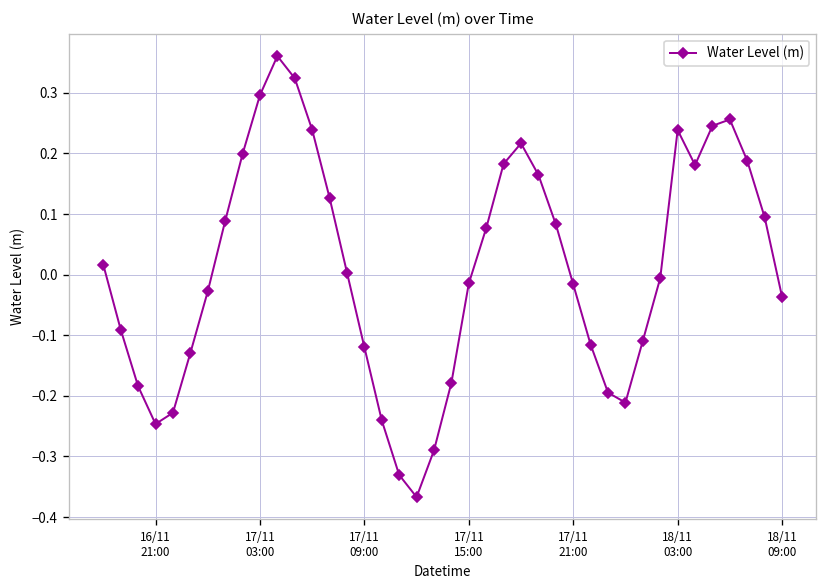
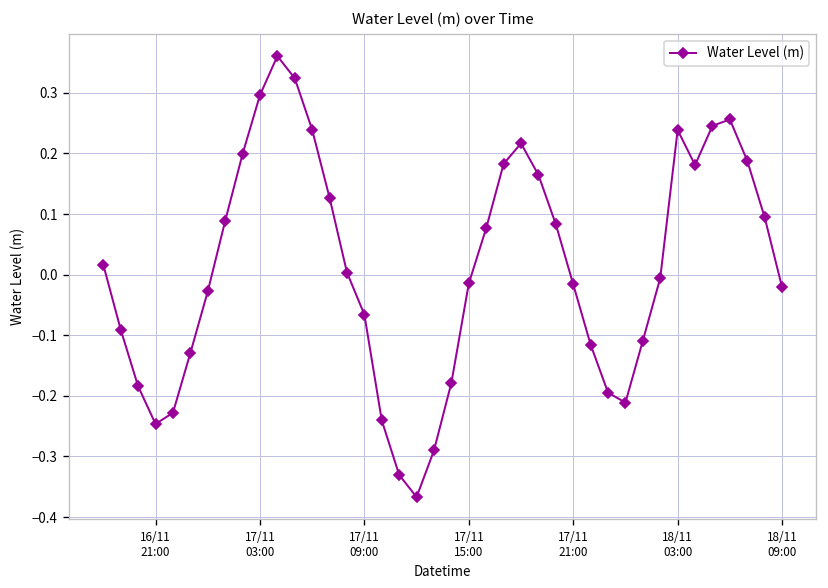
  {
    "16/11 21:00": -0.25,
    "17/11 03:00": 0.30,
-   "17/11 09:00": -0.12,
+   "17/11 09:00": -0.07,
    "17/11 15:00": -0.01,
    "17/11 21:00": -0.02,
    "18/11 03:00": 0.24,
-   "18/11 09:00": -0.04
+   "18/11 09:00": -0.02
  }
